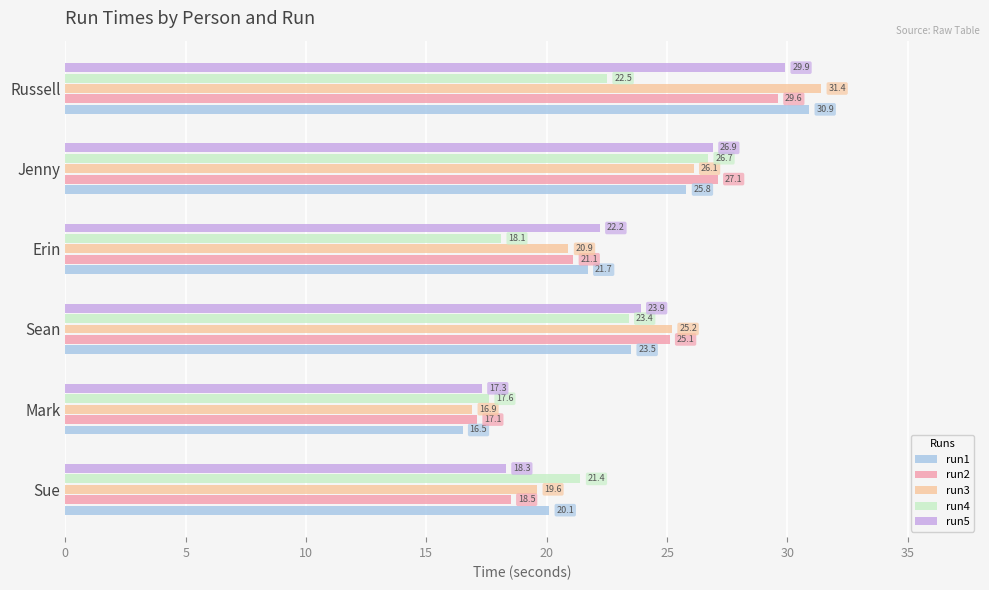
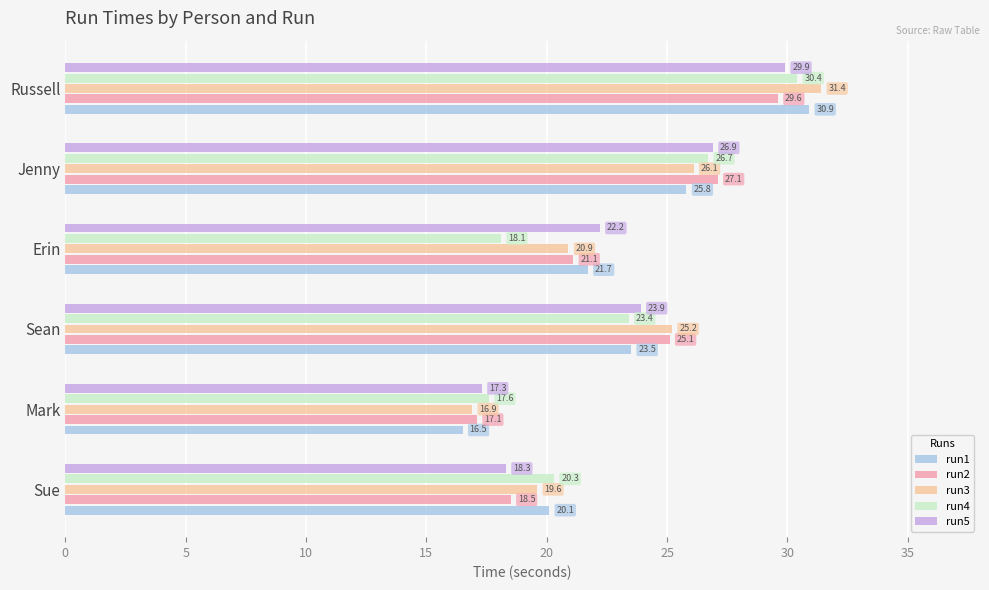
  {
    "run4": {
-     "Russell": 22.5,
-     "Sue": 21.4
+     "Russell": 30.4,
+     "Sue": 20.3
    }
  }
